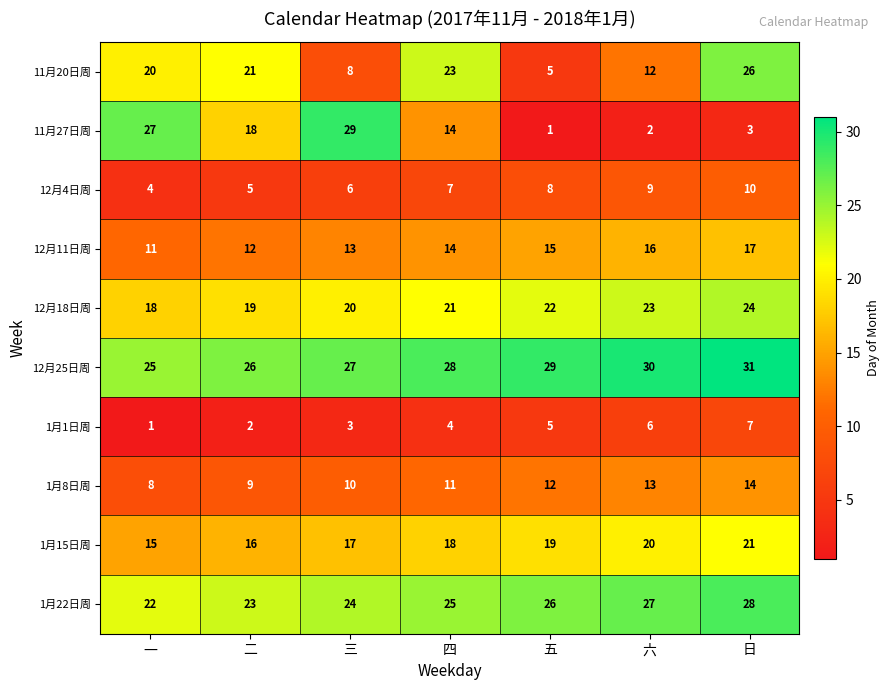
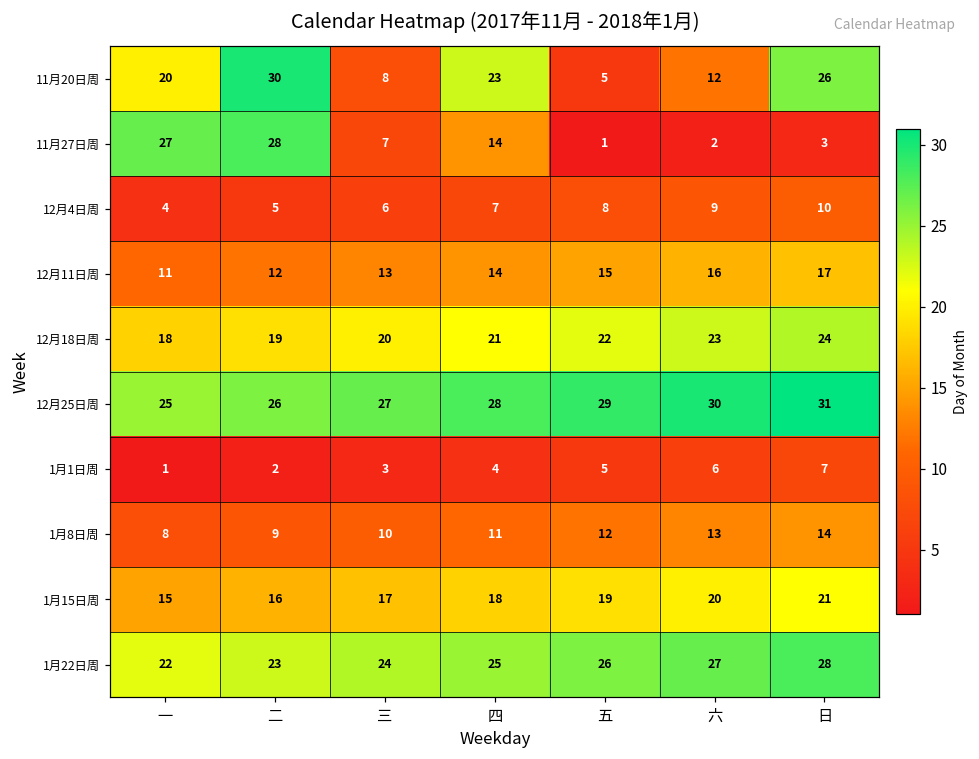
  {
    "11月20日周": {
      "一": 20,
-     "二": 21,
+     "二": 30,
      "三": 8,
      "四": 23,
      "五": 5,
      "六": 12,
      "日": 26
    },
    "11月27日周": {
      "一": 27,
-     "二": 18,
-     "三": 29,
+     "二": 28,
+     "三": 7,
      "四": 14,
      "五": 1,
      "六": 2,
      "日": 3
    },
    "12月4日周": {
      "一": 4,
      "二": 5,
      "三": 6,
      "四": 7,
      "五": 8,
      "六": 9,
      "日": 10
    },
    "12月11日周": {
      "一": 11,
      "二": 12,
      "三": 13,
      "四": 14,
      "五": 15,
      "六": 16,
      "日": 17
    },
    "12月18日周": {
      "一": 18,
      "二": 19,
      "三": 20,
      "四": 21,
      "五": 22,
      "六": 23,
      "日": 24
    },
    "12月25日周": {
      "一": 25,
      "二": 26,
      "三": 27,
      "四": 28,
      "五": 29,
      "六": 30,
      "日": 31
    },
    "1月1日周": {
      "一": 1,
      "二": 2,
      "三": 3,
      "四": 4,
      "五": 5,
      "六": 6,
      "日": 7
    },
    "1月8日周": {
      "一": 8,
      "二": 9,
      "三": 10,
      "四": 11,
      "五": 12,
      "六": 13,
      "日": 14
    },
    "1月15日周": {
      "一": 15,
      "二": 16,
      "三": 17,
      "四": 18,
      "五": 19,
      "六": 20,
      "日": 21
    },
    "1月22日周": {
      "一": 22,
      "二": 23,
      "三": 24,
      "四": 25,
      "五": 26,
      "六": 27,
      "日": 28
    }
  }
